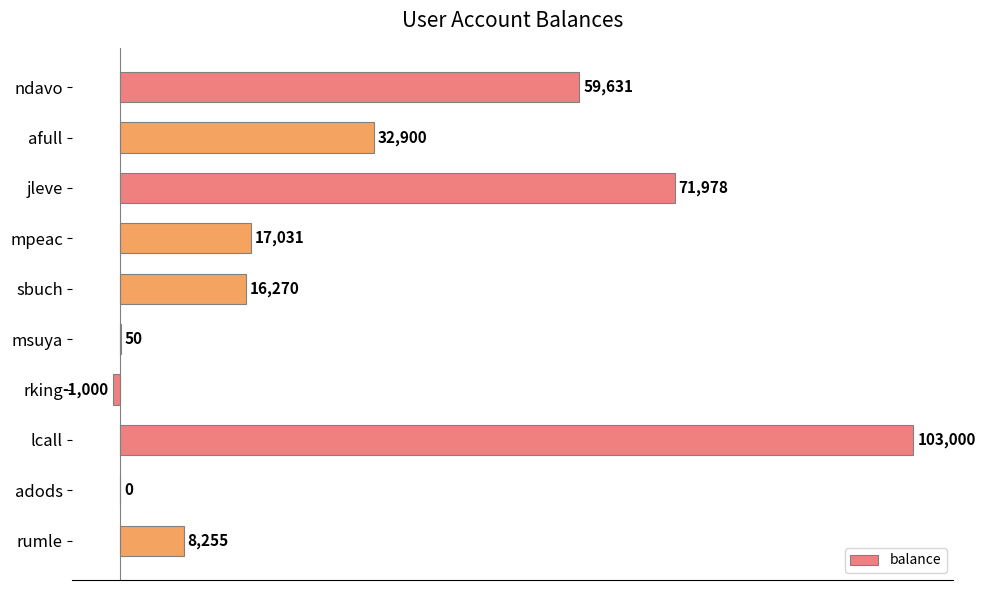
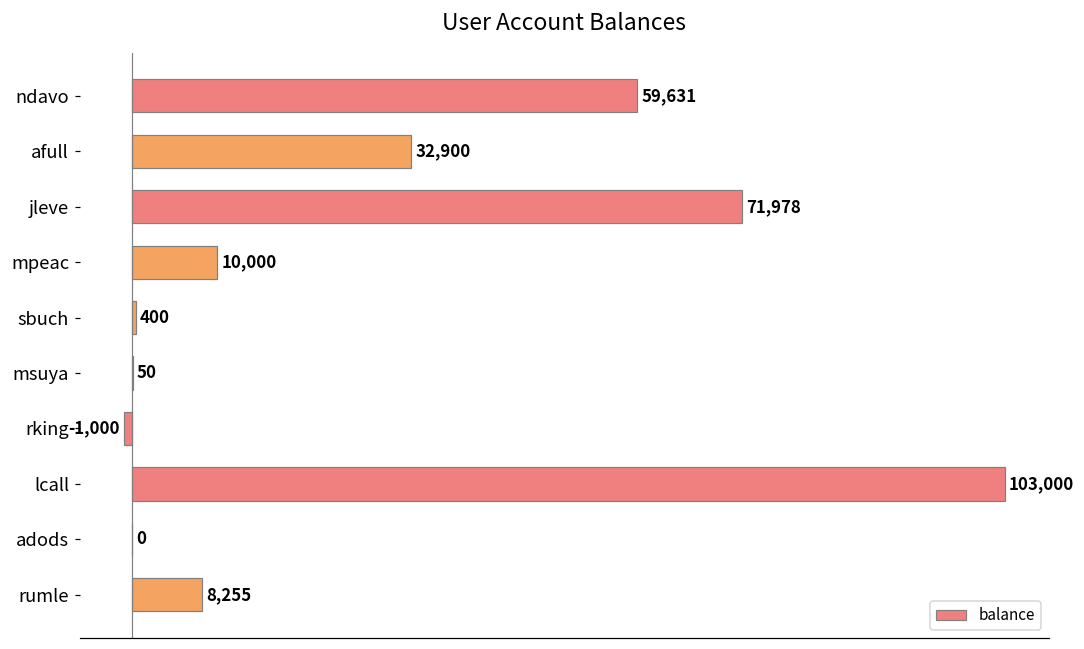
  {
    "ndavo": "59,631",
    "afull": "32,900",
    "jleve": "71,978",
-   "mpeac": "17,031",
-   "sbuch": "16,270",
+   "mpeac": "10,000",
+   "sbuch": "400",
    "msuya": "50",
    "rking": "-1,000",
    "lcall": "103,000",
    "adods": "0",
    "rumle": "8,255"
  }
